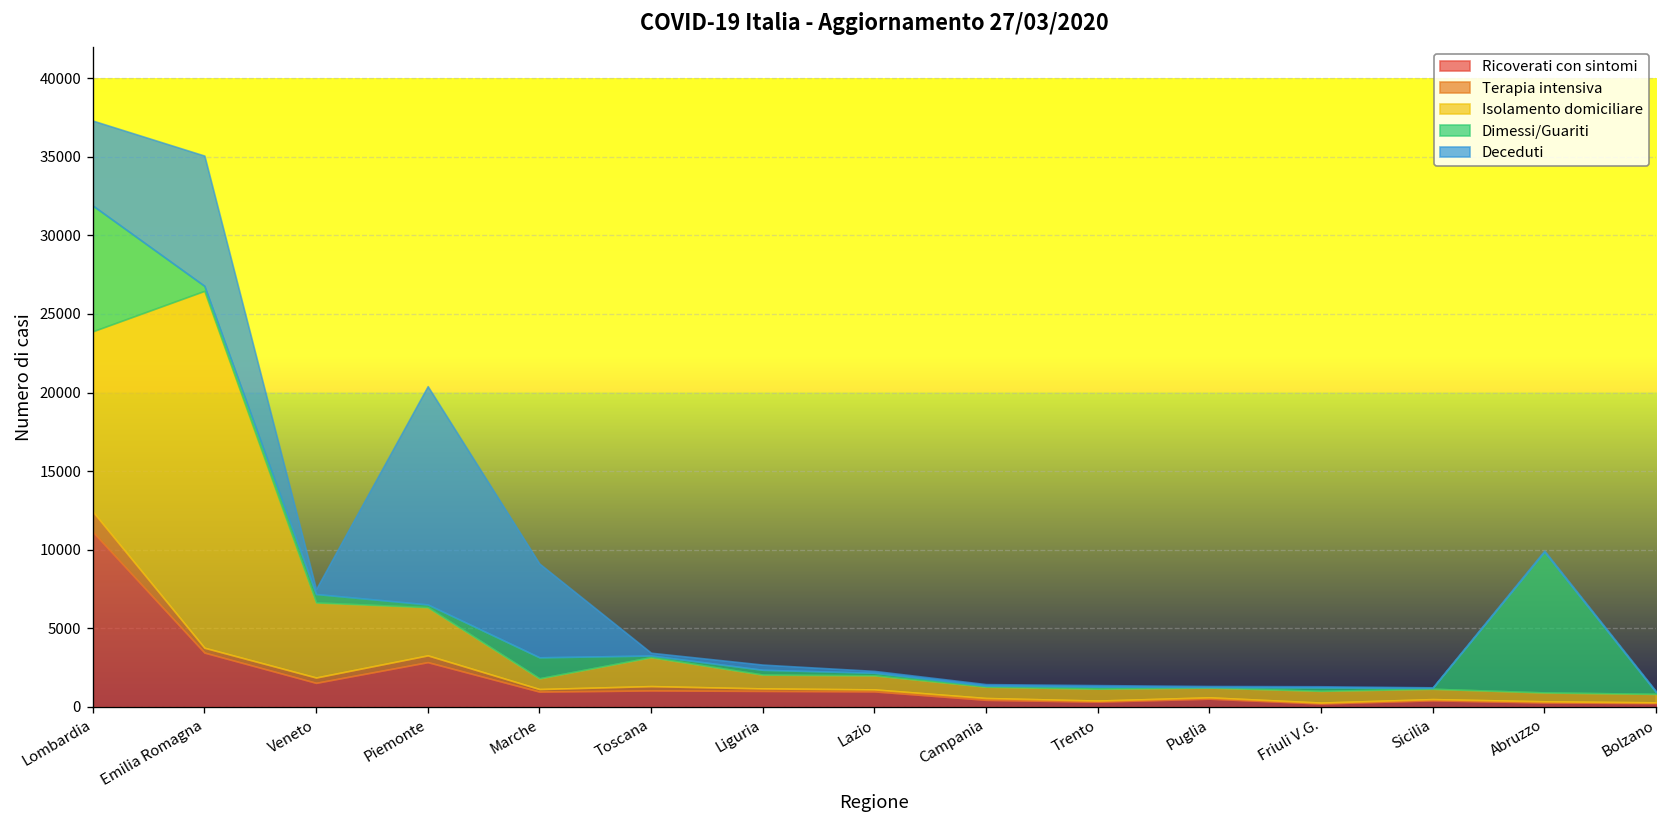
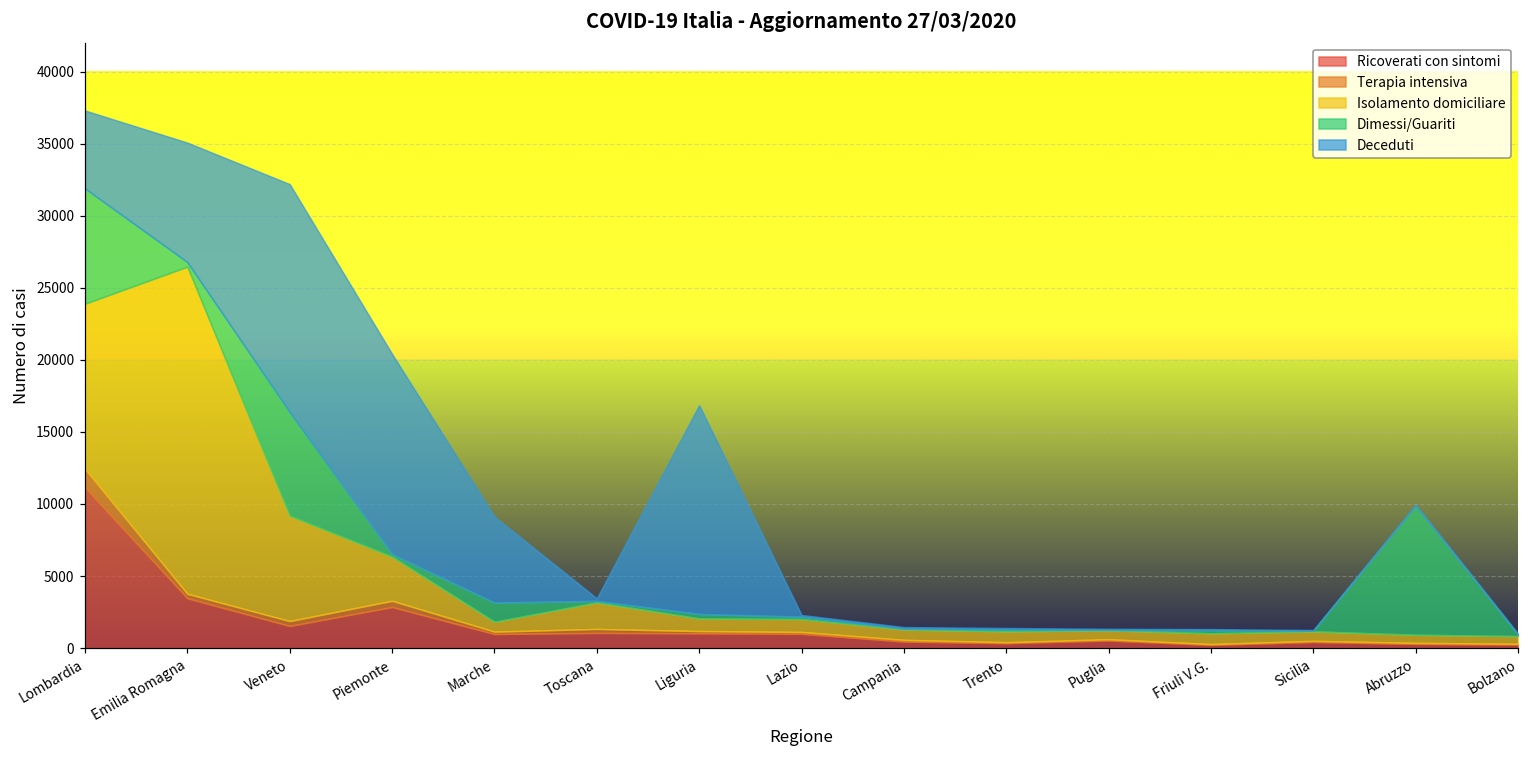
  {
    "Isolamento domiciliare": {
      "Lombardia": 11500,
      "Emilia Romagna": 22700,
-     "Veneto": 4800,
+     "Veneto": 7300,
      "Marche": 700,
      "Liguria": 900,
      "Friuli V.G.": 700,
      "Abruzzo": 600
    },
    "Dimessi/Guariti": {
      "Lombardia": 8000,
      "Emilia Romagna": 300,
-     "Veneto": 500,
+     "Veneto": 7200,
      "Marche": 1300,
      "Liguria": 300
    },
    "Deceduti": {
      "Lombardia": 5400,
      "Emilia Romagna": 8300,
-     "Veneto": 300,
+     "Veneto": 15800,
      "Piemonte": 13900,
      "Marche": 6000,
-     "Liguria": 300
+     "Liguria": 14500
    }
  }
